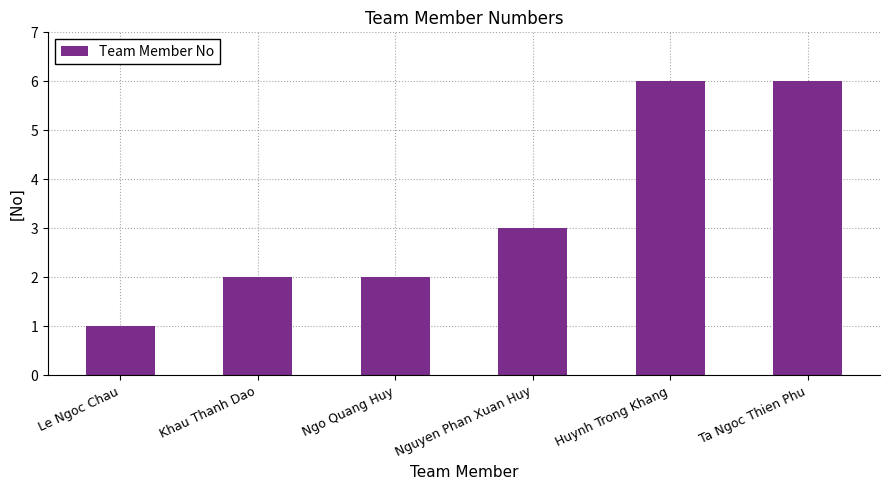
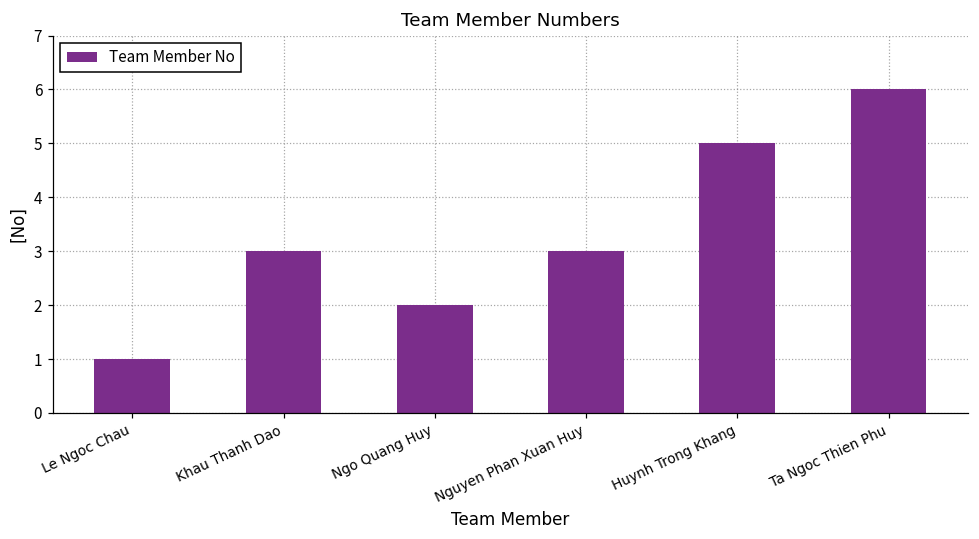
  {
    "Le Ngoc Chau": 1,
-   "Khau Thanh Dao": 2,
+   "Khau Thanh Dao": 3,
    "Ngo Quang Huy": 2,
    "Nguyen Phan Xuan Huy": 3,
-   "Huynh Trong Khang": 6,
+   "Huynh Trong Khang": 5,
    "Ta Ngoc Thien Phu": 6
  }
